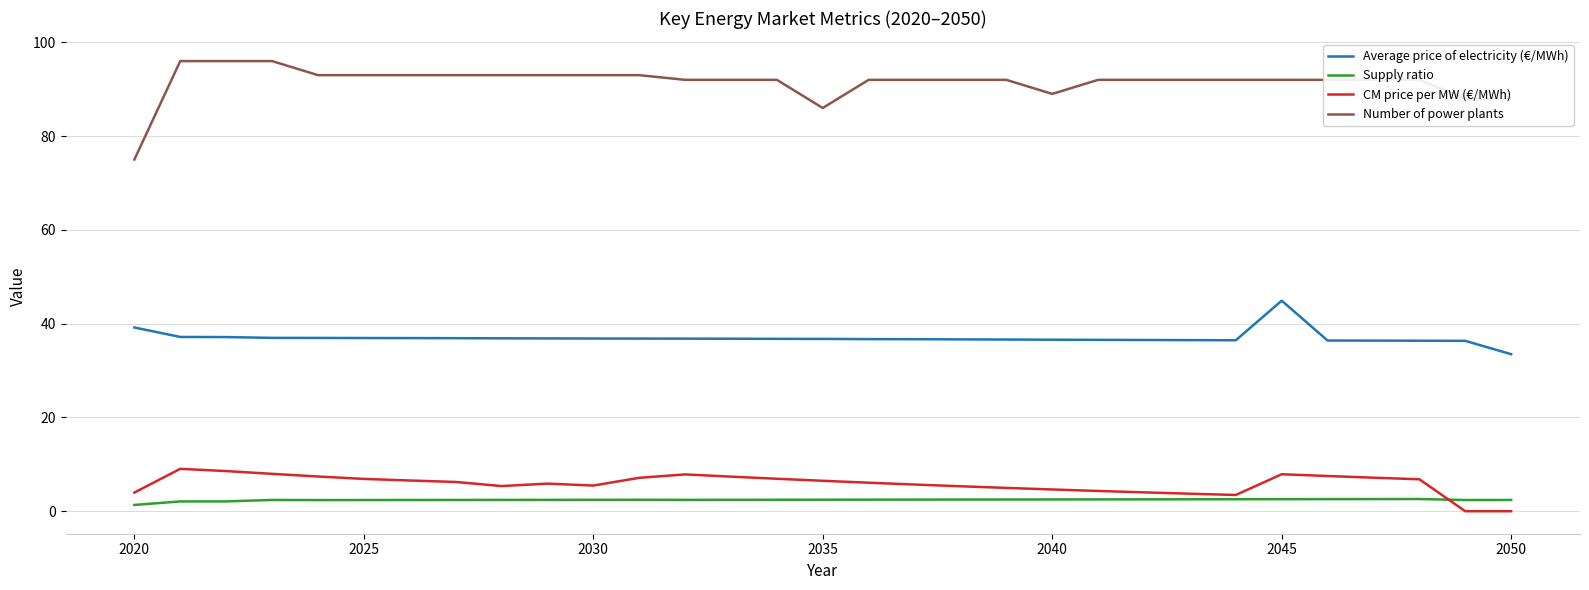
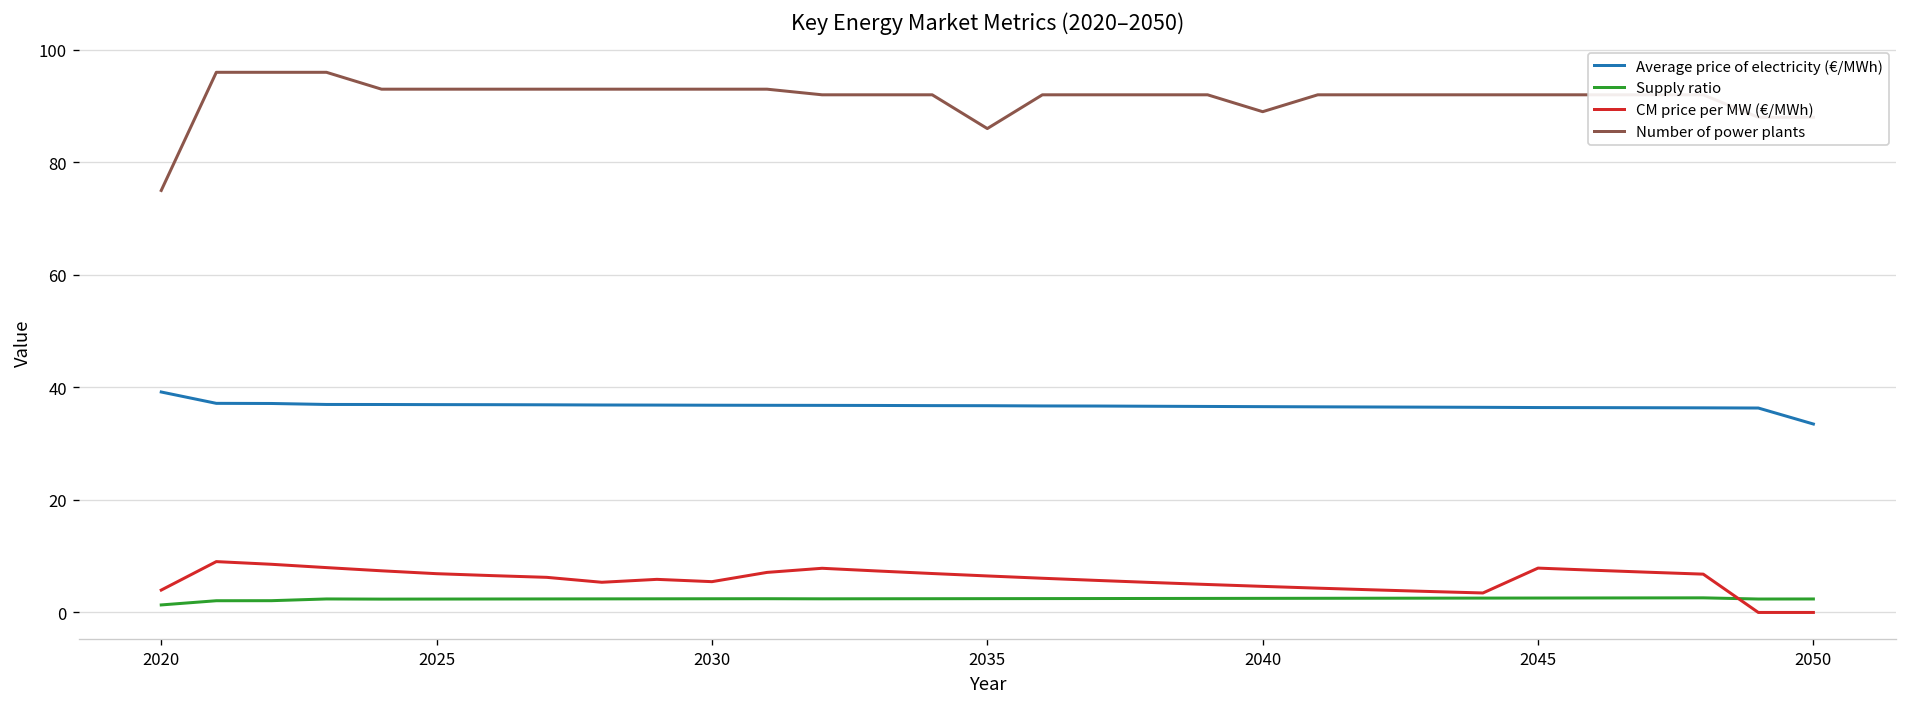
  {
    "Average price of electricity (€/MWh)": {
      "2020": 39,
      "2025": 37,
      "2030": 37,
      "2035": 37,
      "2040": 37,
-     "2045": 45,
+     "2045": 36,
      "2050": 33
    },
    "Supply ratio": {
      "2020": 1,
      "2025": 2,
      "2030": 2,
      "2035": 2,
      "2040": 3,
      "2045": 3,
      "2050": 2
    },
    "CM price per MW (€/MWh)": {
      "2020": 4,
      "2025": 7,
      "2030": 5,
      "2035": 6,
      "2040": 5,
      "2045": 8,
      "2050": 0
    },
    "Number of power plants": {
      "2020": 75,
      "2025": 93,
      "2030": 93,
      "2035": 86,
      "2040": 89,
      "2045": 92
    }
  }
